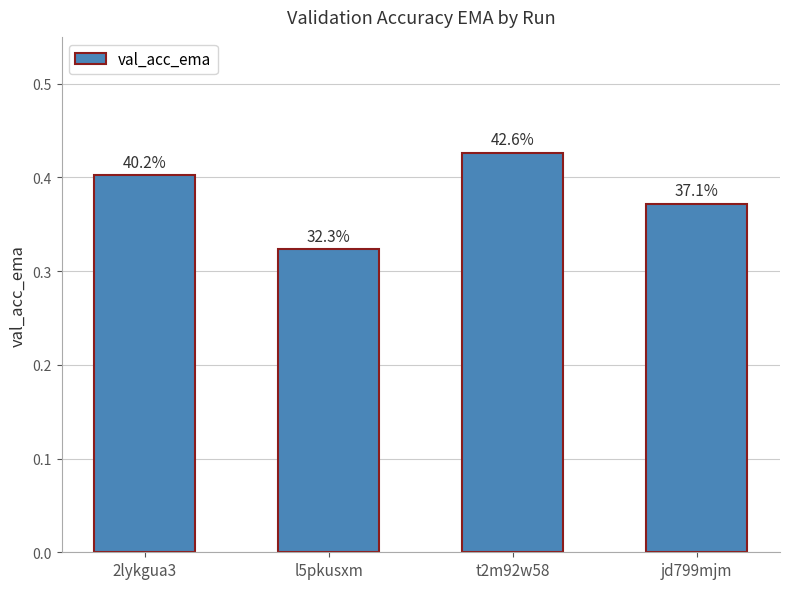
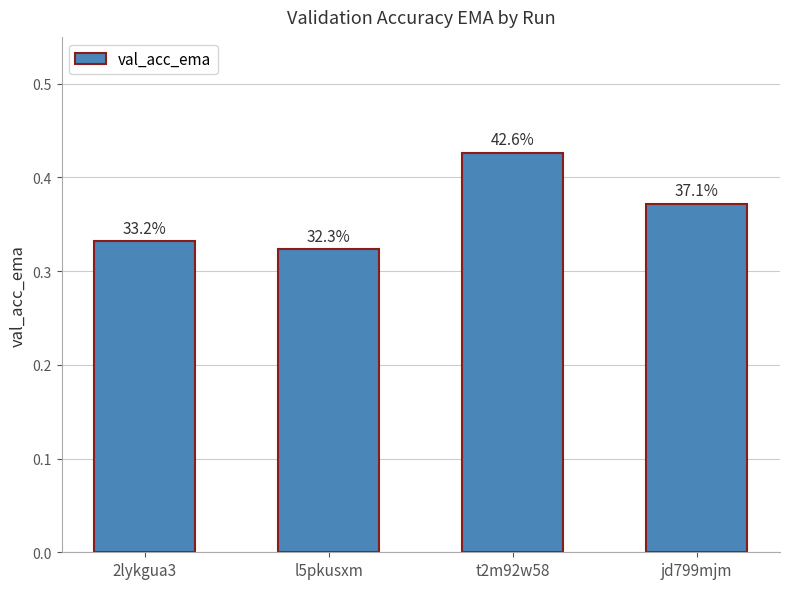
  {
-   "2lykgua3": "40.2%",
+   "2lykgua3": "33.2%",
    "l5pkusxm": "32.3%",
    "t2m92w58": "42.6%",
    "jd799mjm": "37.1%"
  }
